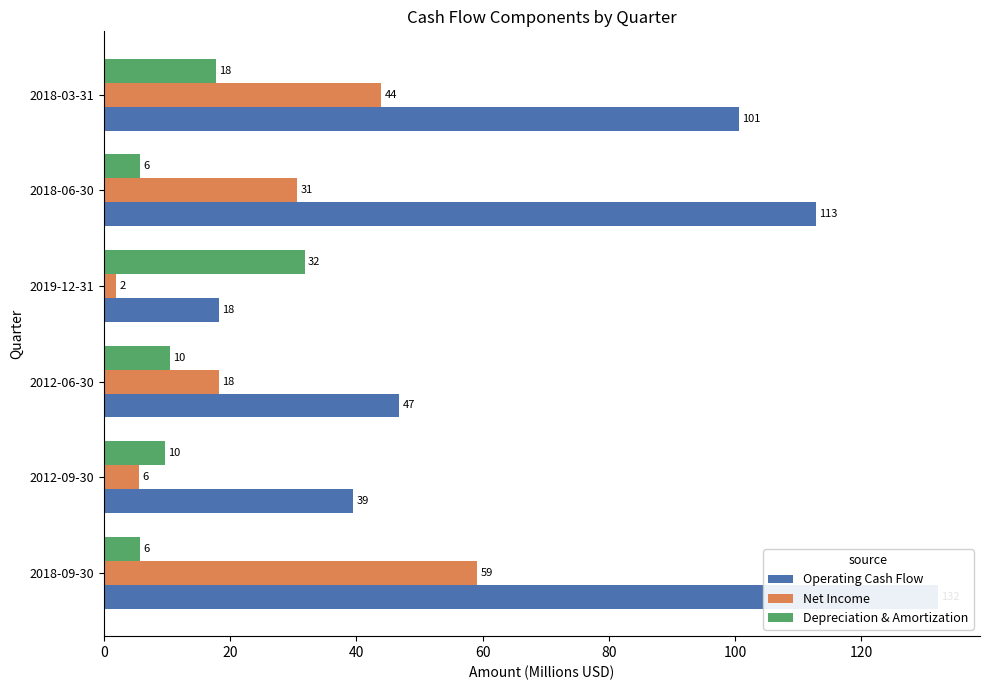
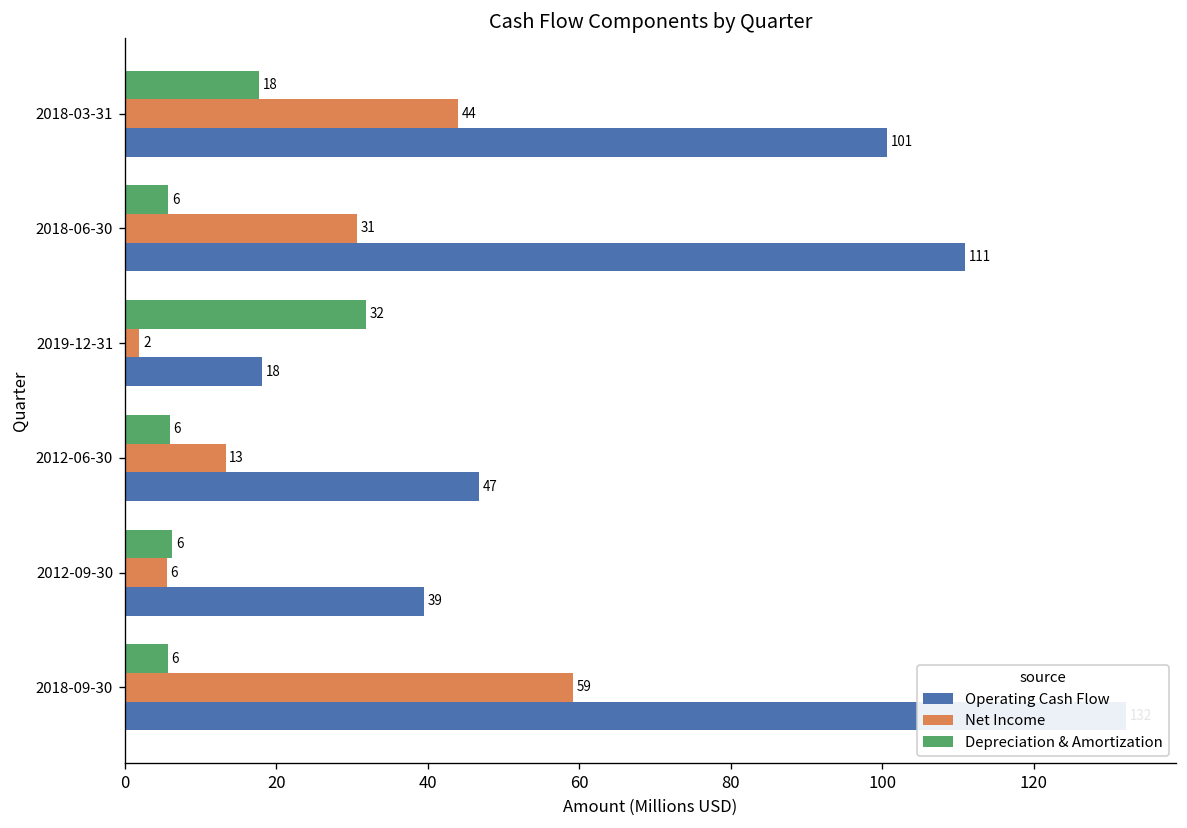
  {
    "Operating Cash Flow": {
      "2018-03-31": 101,
-     "2018-06-30": 113,
+     "2018-06-30": 111,
      "2019-12-31": 18,
      "2012-06-30": 47,
      "2012-09-30": 39
    },
    "Net Income": {
      "2018-03-31": 44,
      "2018-06-30": 31,
      "2019-12-31": 2,
-     "2012-06-30": 18,
+     "2012-06-30": 13,
      "2012-09-30": 6,
      "2018-09-30": 59
    },
    "Depreciation & Amortization": {
      "2018-03-31": 18,
      "2018-06-30": 6,
      "2019-12-31": 32,
-     "2012-06-30": 10,
-     "2012-09-30": 10,
+     "2012-06-30": 6,
+     "2012-09-30": 6,
      "2018-09-30": 6
    }
  }
